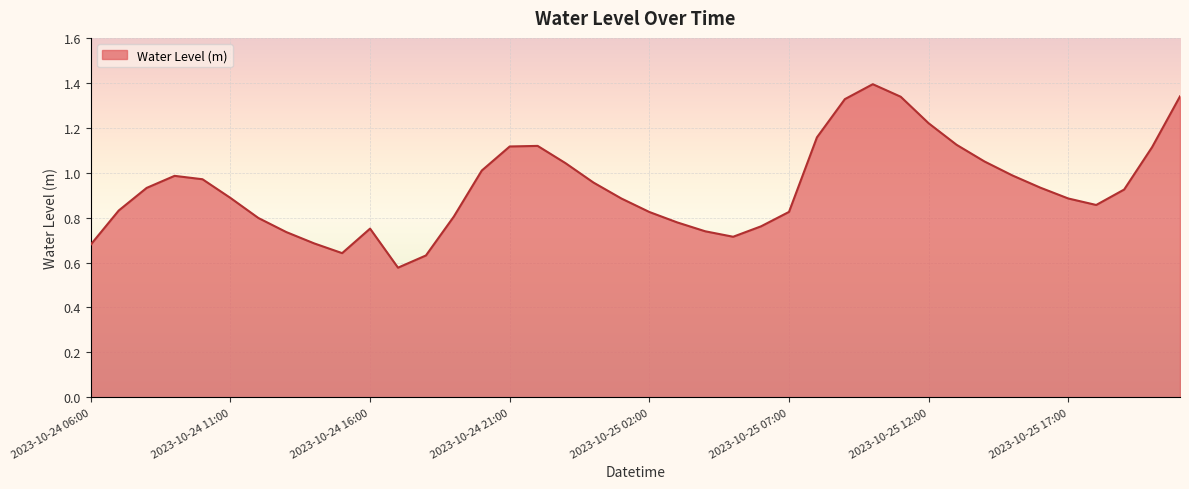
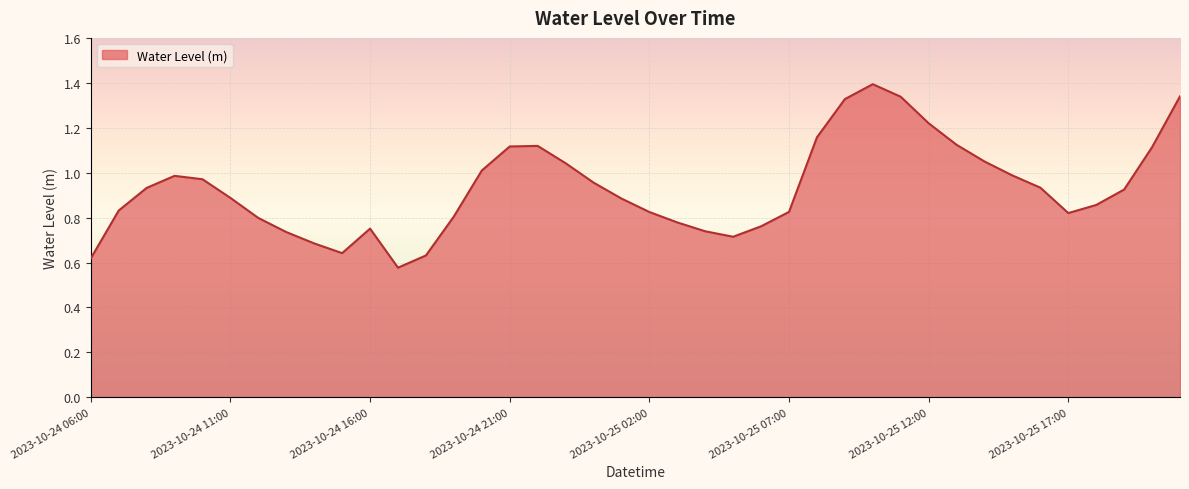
  {
-   "2023-10-24 06:00": 0.68,
+   "2023-10-24 06:00": 0.62,
    "2023-10-24 11:00": 0.89,
    "2023-10-24 16:00": 0.75,
    "2023-10-24 21:00": 1.12,
    "2023-10-25 02:00": 0.82,
    "2023-10-25 07:00": 0.83,
    "2023-10-25 12:00": 1.22,
-   "2023-10-25 17:00": 0.89
+   "2023-10-25 17:00": 0.82
  }
